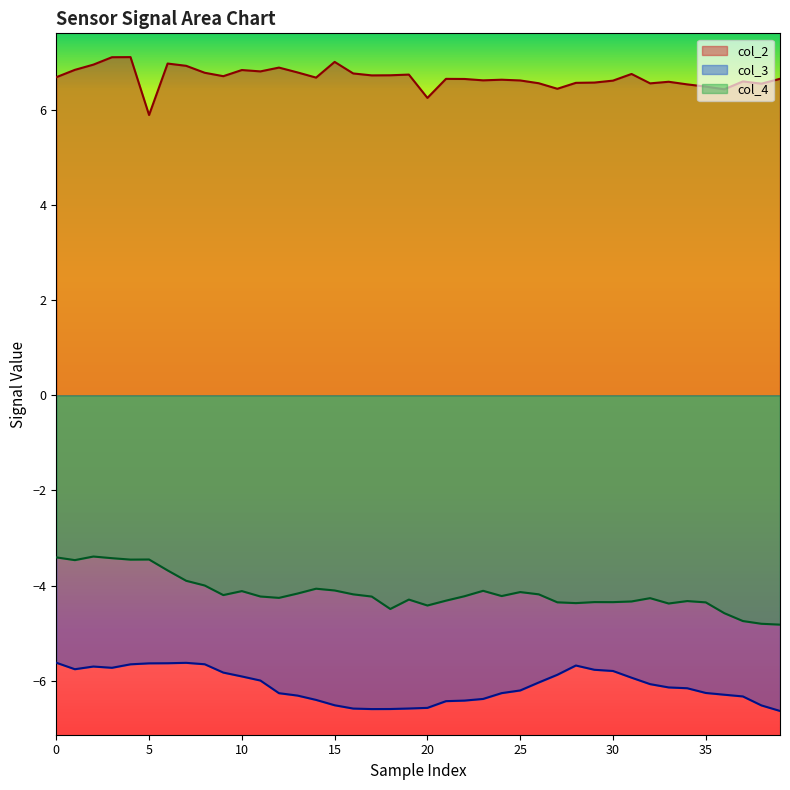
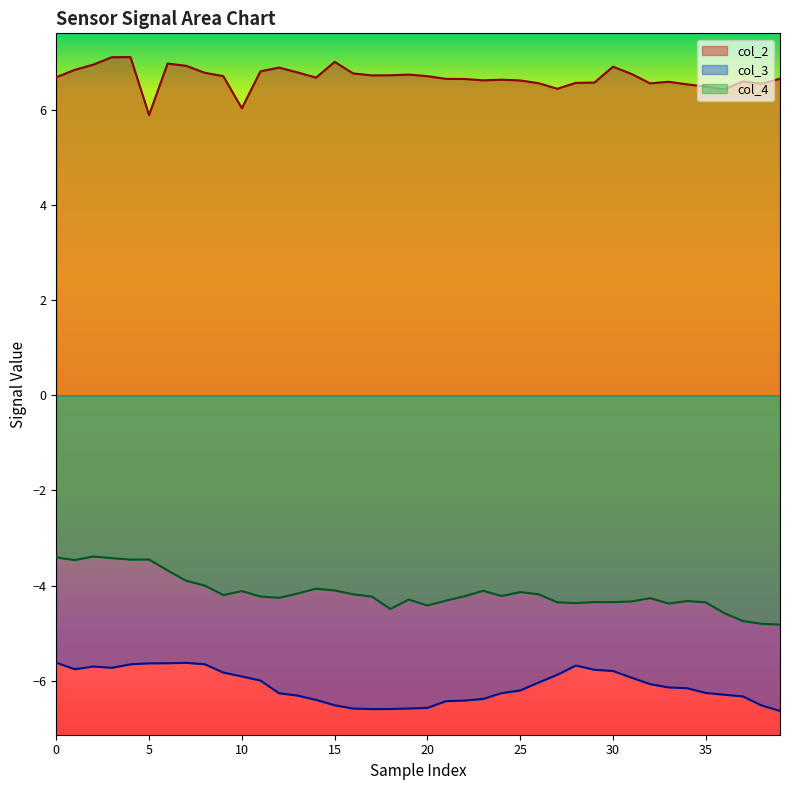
  {
    "col_2": {
      "0": 6.7,
      "5": 5.9,
-     "10": 6.8,
+     "10": 6.0,
      "15": 7.0,
-     "20": 6.3,
+     "20": 6.7,
      "25": 6.6,
-     "30": 6.6
+     "30": 6.9
    }
  }
